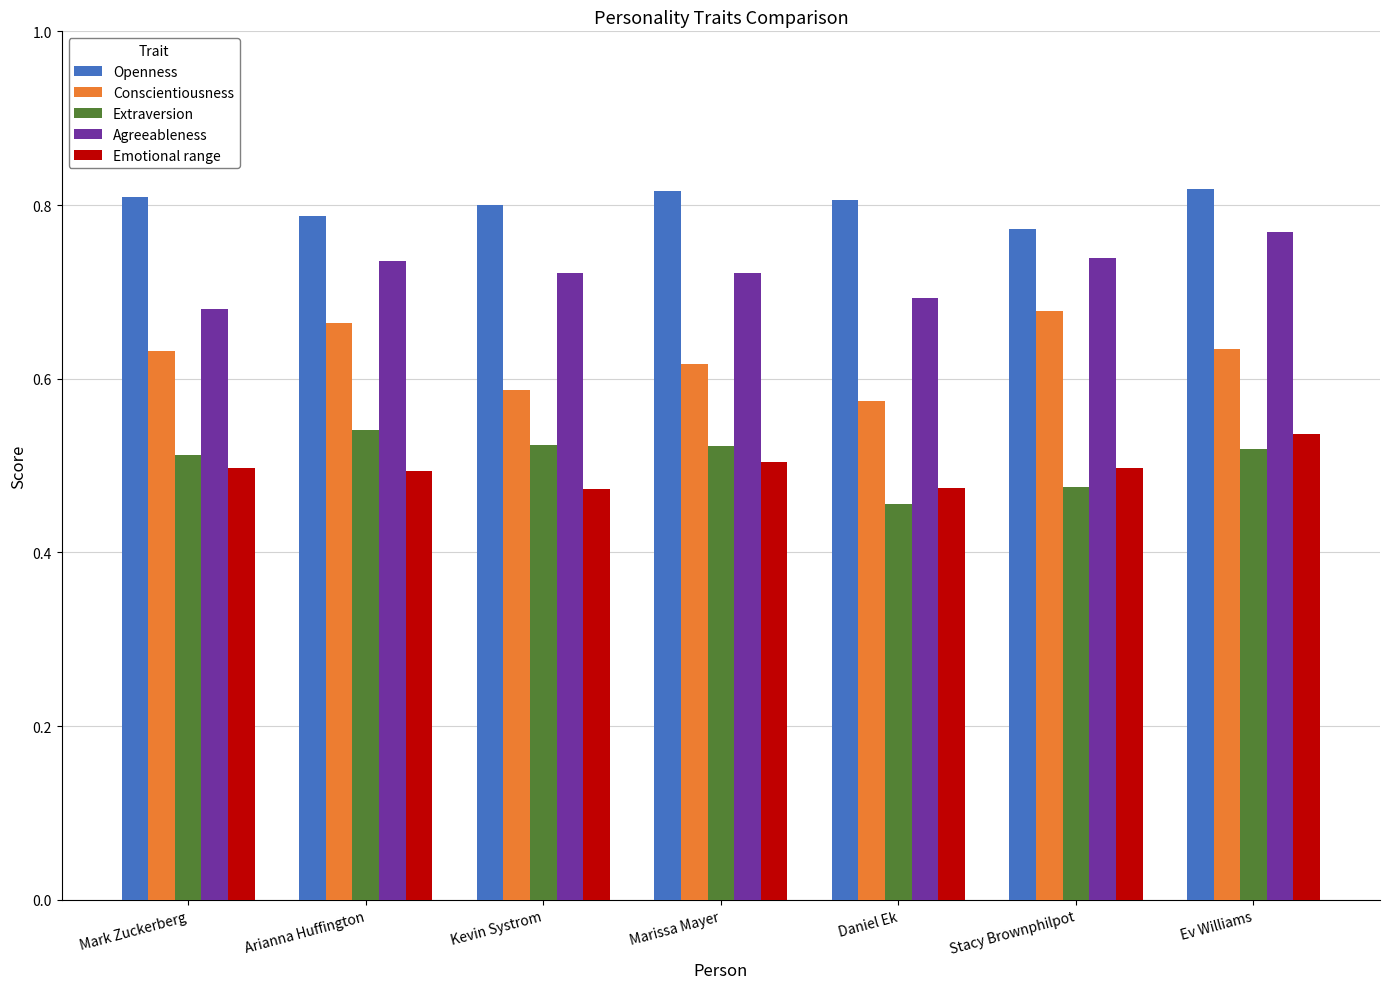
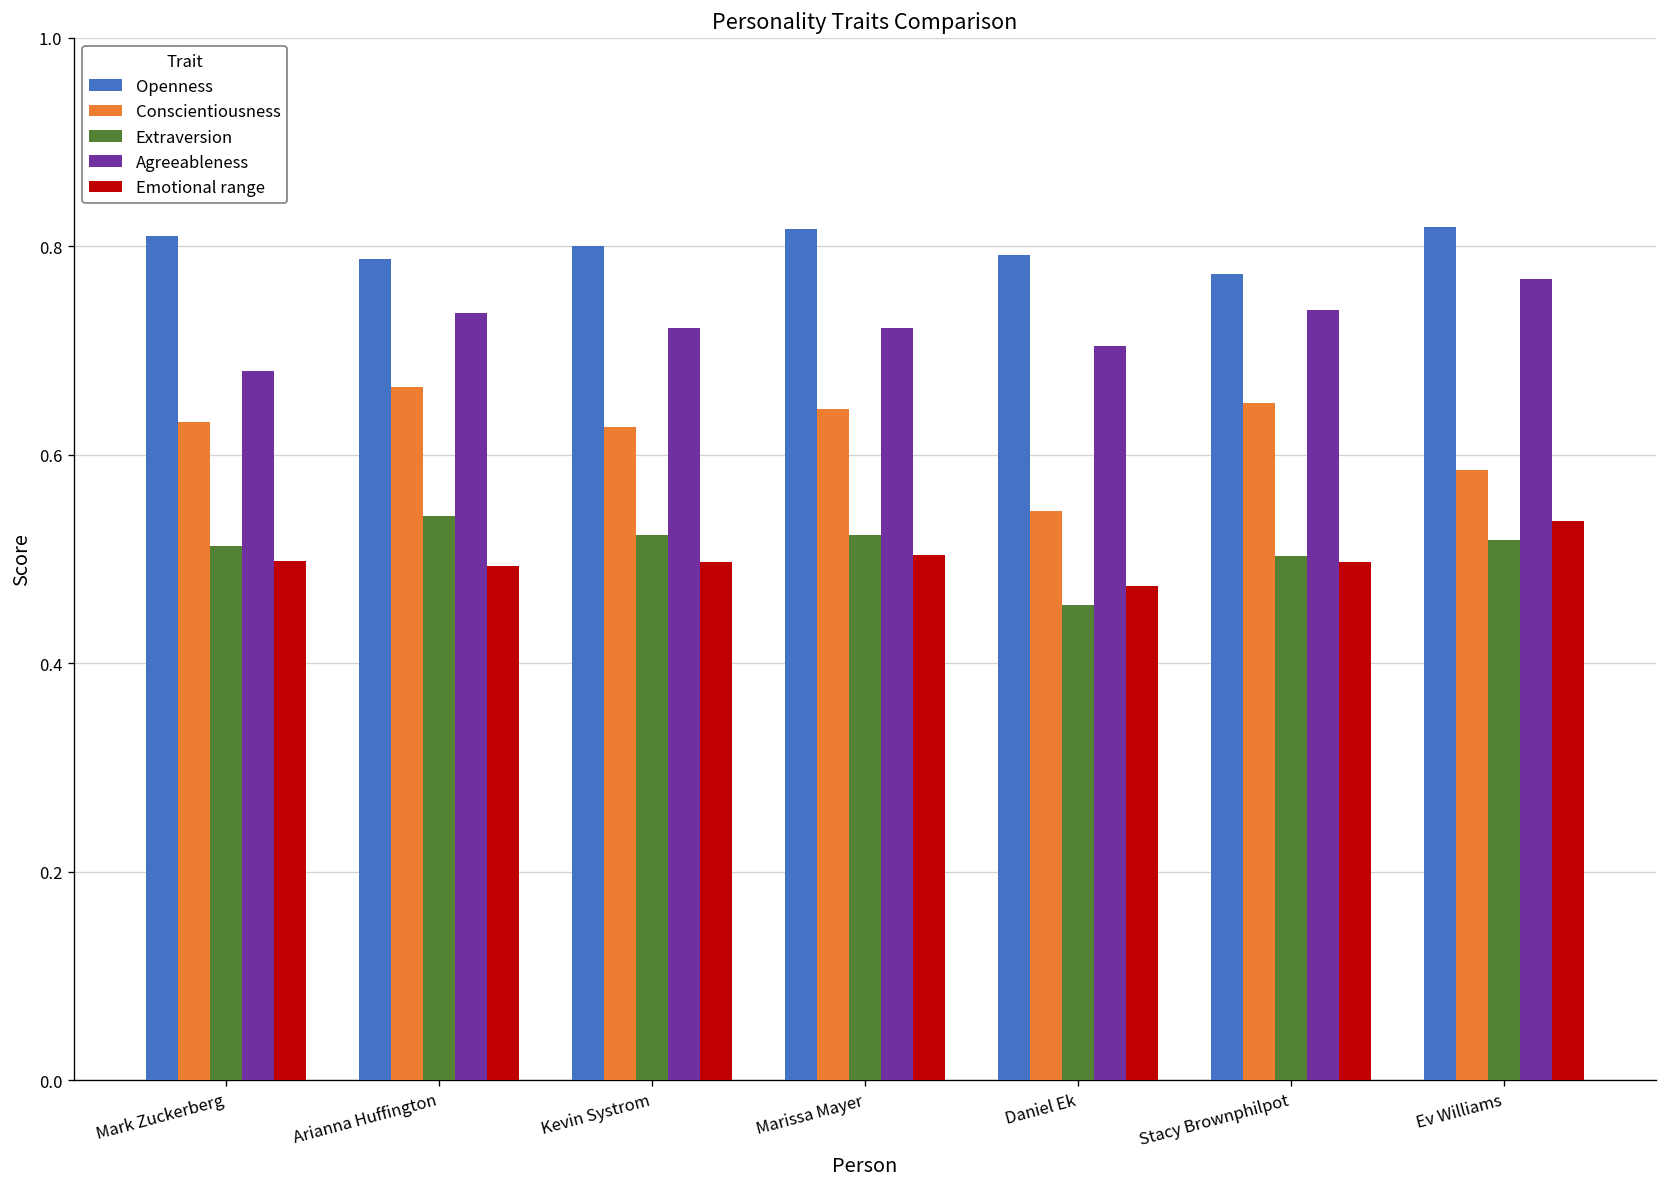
  {
    "Openness": {
      "Mark Zuckerberg": 0.81,
      "Arianna Huffington": 0.79,
      "Kevin Systrom": 0.80,
      "Marissa Mayer": 0.82,
-     "Daniel Ek": 0.81,
+     "Daniel Ek": 0.79,
      "Stacy Brownphilpot": 0.77,
      "Ev Williams": 0.82
    },
    "Conscientiousness": {
      "Mark Zuckerberg": 0.63,
      "Arianna Huffington": 0.66,
-     "Kevin Systrom": 0.59,
-     "Marissa Mayer": 0.62,
-     "Daniel Ek": 0.57,
-     "Stacy Brownphilpot": 0.68,
-     "Ev Williams": 0.63
+     "Kevin Systrom": 0.63,
+     "Marissa Mayer": 0.64,
+     "Daniel Ek": 0.55,
+     "Stacy Brownphilpot": 0.65,
+     "Ev Williams": 0.59
    },
    "Extraversion": {
      "Mark Zuckerberg": 0.51,
      "Arianna Huffington": 0.54,
      "Kevin Systrom": 0.52,
      "Marissa Mayer": 0.52,
      "Daniel Ek": 0.46,
-     "Stacy Brownphilpot": 0.48,
+     "Stacy Brownphilpot": 0.50,
      "Ev Williams": 0.52
    },
    "Agreeableness": {
      "Mark Zuckerberg": 0.68,
      "Arianna Huffington": 0.74,
      "Kevin Systrom": 0.72,
      "Marissa Mayer": 0.72,
-     "Daniel Ek": 0.69,
+     "Daniel Ek": 0.70,
      "Stacy Brownphilpot": 0.74,
      "Ev Williams": 0.77
    },
    "Emotional range": {
      "Mark Zuckerberg": 0.50,
      "Arianna Huffington": 0.49,
-     "Kevin Systrom": 0.47,
+     "Kevin Systrom": 0.50,
      "Marissa Mayer": 0.50,
      "Daniel Ek": 0.47,
      "Stacy Brownphilpot": 0.50,
      "Ev Williams": 0.54
    }
  }
